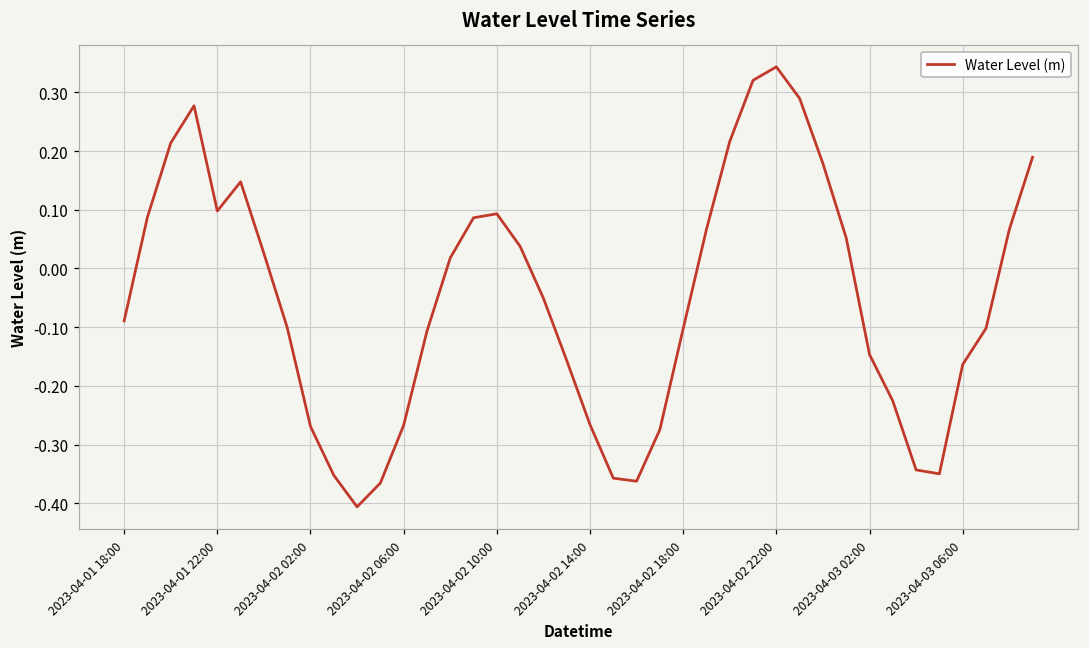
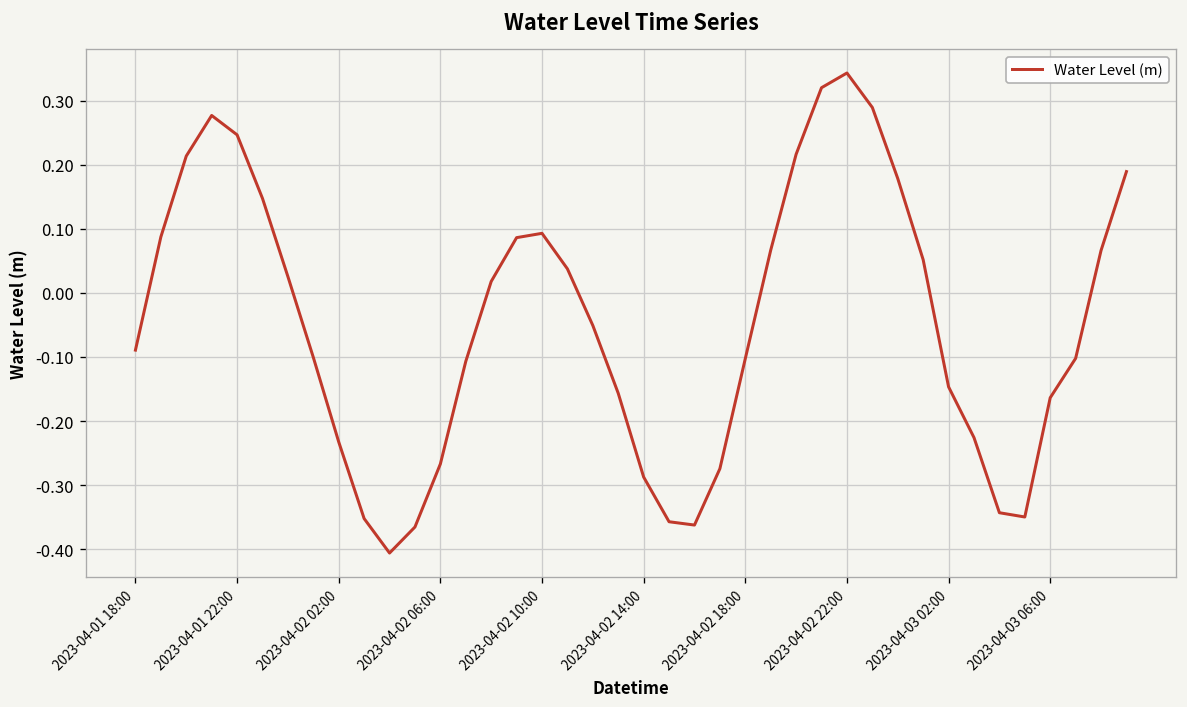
  {
    "2023-04-01 18:00": -0.09,
-   "2023-04-01 22:00": 0.10,
-   "2023-04-02 02:00": -0.27,
+   "2023-04-01 22:00": 0.25,
+   "2023-04-02 02:00": -0.23,
    "2023-04-02 06:00": -0.27,
    "2023-04-02 10:00": 0.09,
-   "2023-04-02 14:00": -0.27,
+   "2023-04-02 14:00": -0.29,
    "2023-04-02 18:00": -0.10,
    "2023-04-02 22:00": 0.34,
    "2023-04-03 02:00": -0.15,
    "2023-04-03 06:00": -0.16
  }
